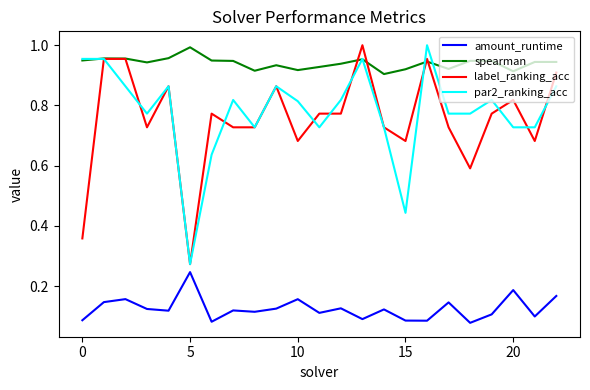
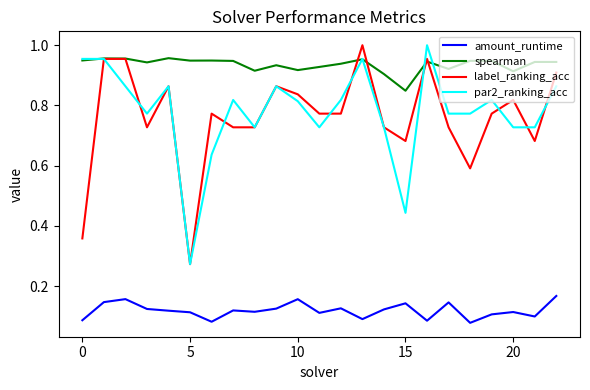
  {
    "amount_runtime": {
      "0": 0.09,
-     "5": 0.25,
+     "5": 0.11,
      "10": 0.16,
-     "15": 0.09,
-     "20": 0.19
+     "15": 0.14,
+     "20": 0.11
    },
    "spearman": {
-     "5": 0.99,
+     "5": 0.95,
      "10": 0.92,
-     "15": 0.92
+     "15": 0.85
    },
    "label_ranking_acc": {
      "0": 0.36,
-     "10": 0.68,
+     "10": 0.84,
      "15": 0.68
    },
    "par2_ranking_acc": {
      "10": 0.81,
      "15": 0.44,
      "20": 0.73
    }
  }
